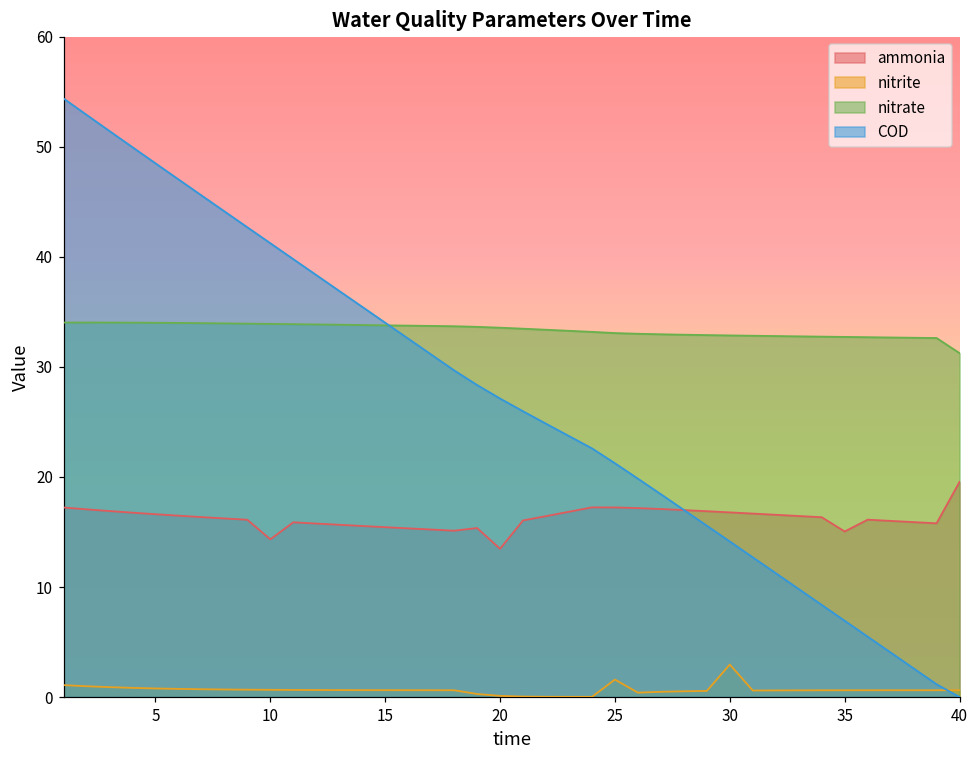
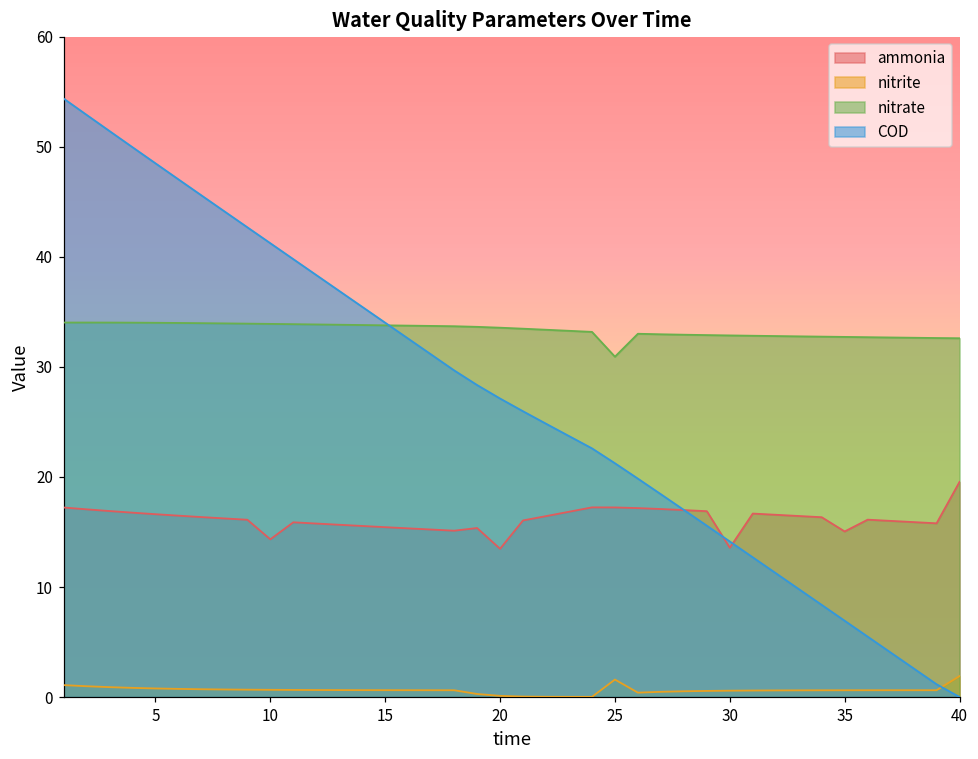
  {
    "ammonia": {
      "5": 16.6,
      "10": 14.3,
      "15": 15.4,
      "20": 13.5,
      "25": 17.2,
-     "30": 16.8,
+     "30": 13.6,
      "35": 15.0,
      "40": 19.6
    },
    "nitrite": {
      "5": 0.8,
      "10": 0.7,
      "15": 0.6,
      "20": 0.1,
      "25": 1.6,
-     "30": 3.0,
+     "30": 0.6,
      "35": 0.6,
-     "40": 0.6
+     "40": 1.9
    },
    "nitrate": {
      "5": 34.0,
      "10": 33.9,
      "20": 33.6,
-     "25": 33.1,
+     "25": 30.9,
      "30": 32.9,
      "35": 32.7,
-     "40": 31.2
+     "40": 32.6
    },
    "COD": {
      "5": 48.5,
      "10": 41.2,
      "20": 27.1,
      "25": 21.2,
      "30": 14.1,
      "35": 6.9,
      "40": 0.0
    }
  }
